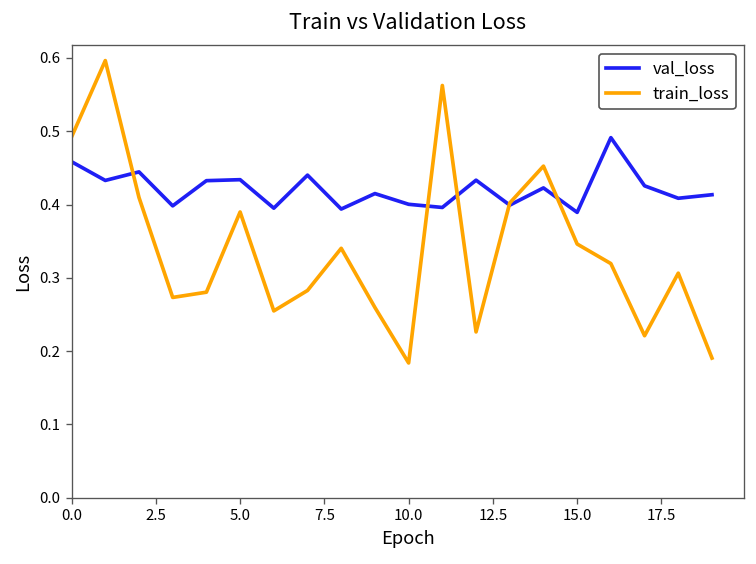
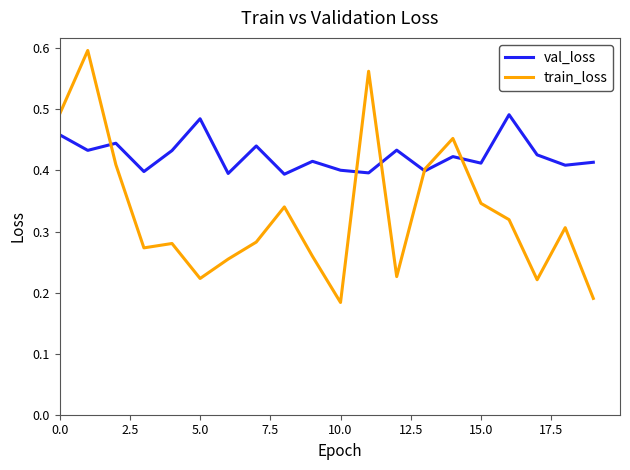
  {
    "val_loss": {
      "0.0": 0.46,
-     "5.0": 0.43,
+     "5.0": 0.48,
      "10.0": 0.40,
-     "15.0": 0.39
+     "15.0": 0.41
    },
    "train_loss": {
      "0.0": 0.49,
-     "5.0": 0.39,
+     "5.0": 0.22,
      "10.0": 0.18,
      "15.0": 0.35
    }
  }
